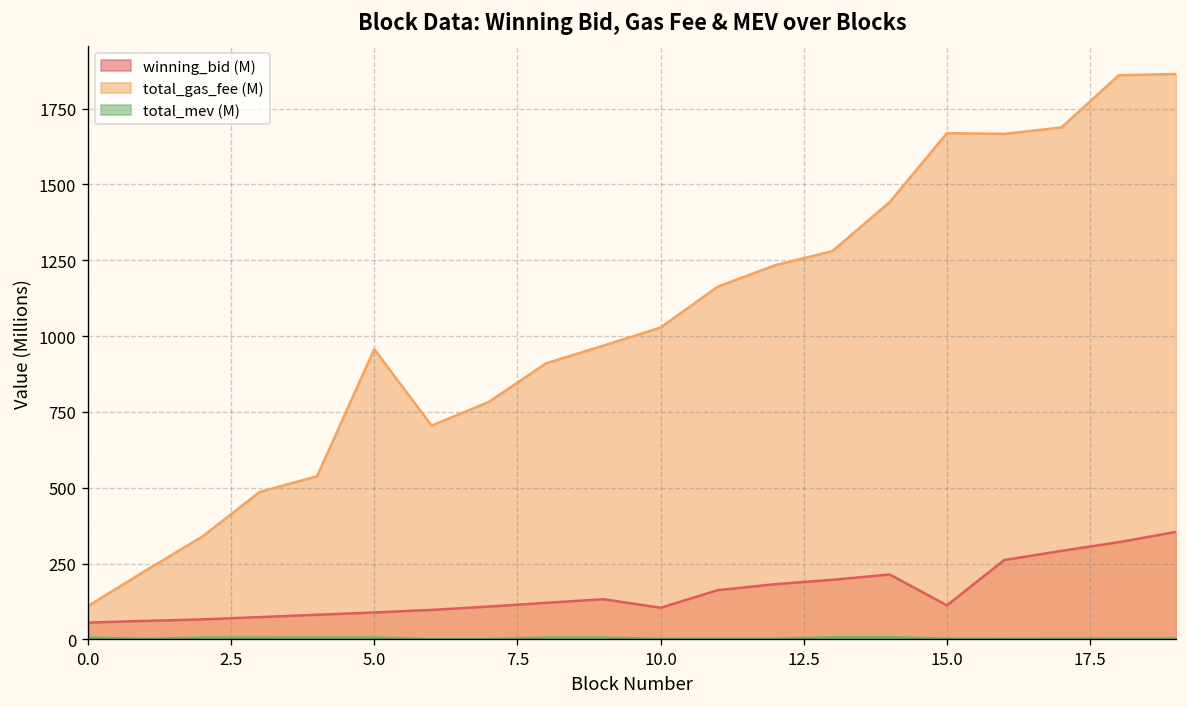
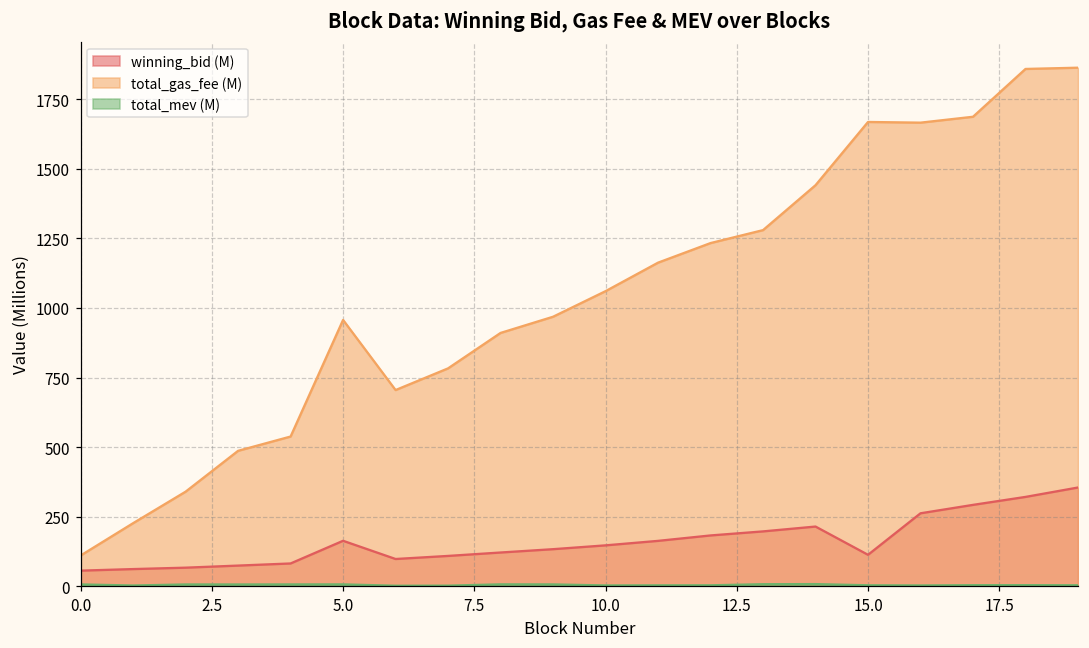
  {
    "winning_bid (M)": {
      "0.0": 60,
-     "5.0": 90,
-     "10.0": 100,
+     "5.0": 160,
+     "10.0": 150,
      "15.0": 110
    },
    "total_gas_fee (M)": {
      "0.0": 110,
      "5.0": 960,
-     "10.0": 1030,
+     "10.0": 1060,
      "15.0": 1670
    },
    "total_mev (M)": {
      "0.0": 10,
      "5.0": 10,
      "10.0": 0,
      "15.0": 0
    }
  }
